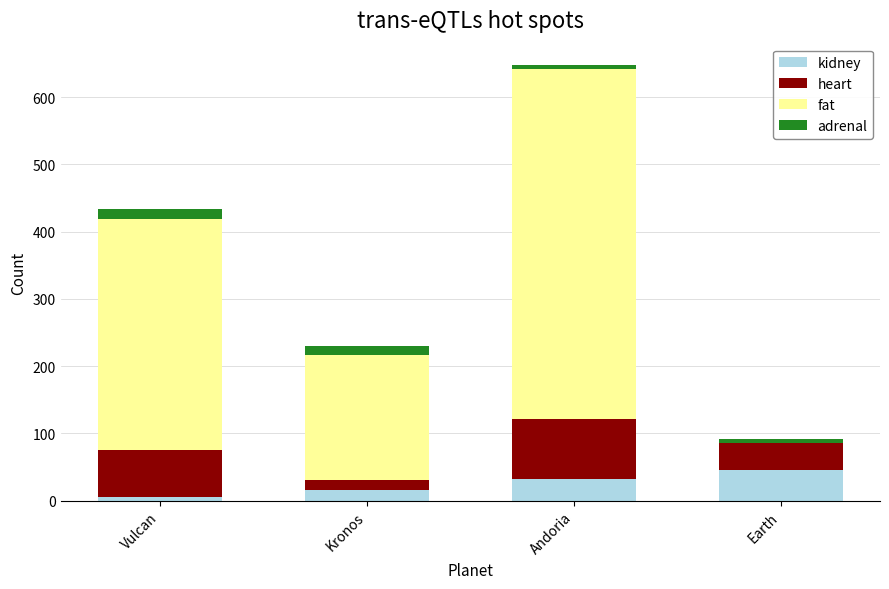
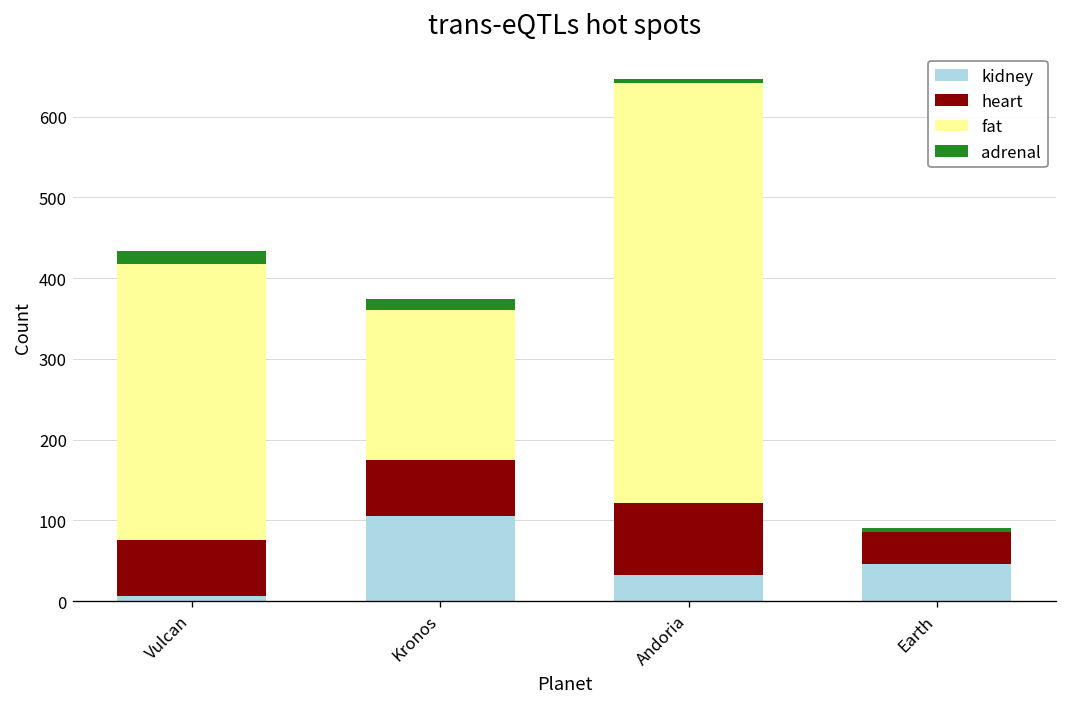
  {
    "kidney": {
      "Vulcan": 10,
-     "Kronos": 20,
+     "Kronos": 110,
      "Andoria": 30,
      "Earth": 50
    },
    "heart": {
      "Vulcan": 70,
-     "Kronos": 20,
+     "Kronos": 70,
      "Andoria": 90,
      "Earth": 40
    },
    "fat": {
      "Vulcan": 340,
      "Kronos": 190,
      "Andoria": 520,
      "Earth": 0
    },
    "adrenal": {
      "Vulcan": 20,
      "Kronos": 10,
      "Andoria": 10,
      "Earth": 10
    }
  }
